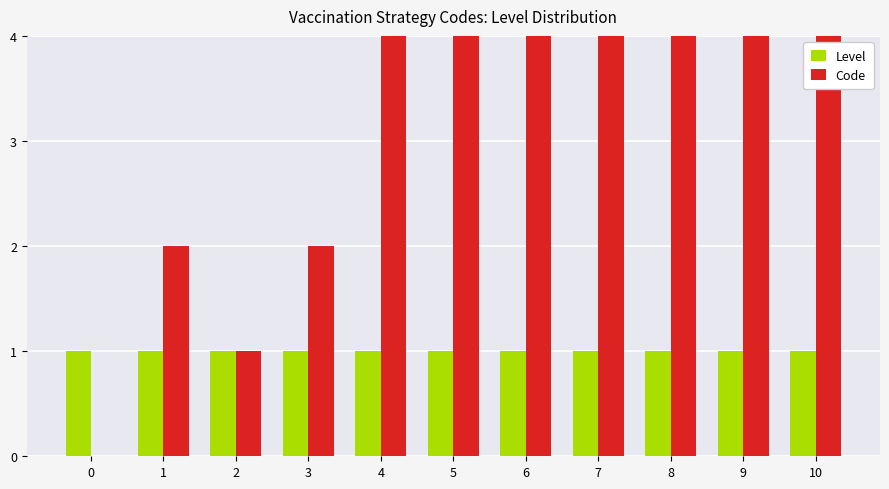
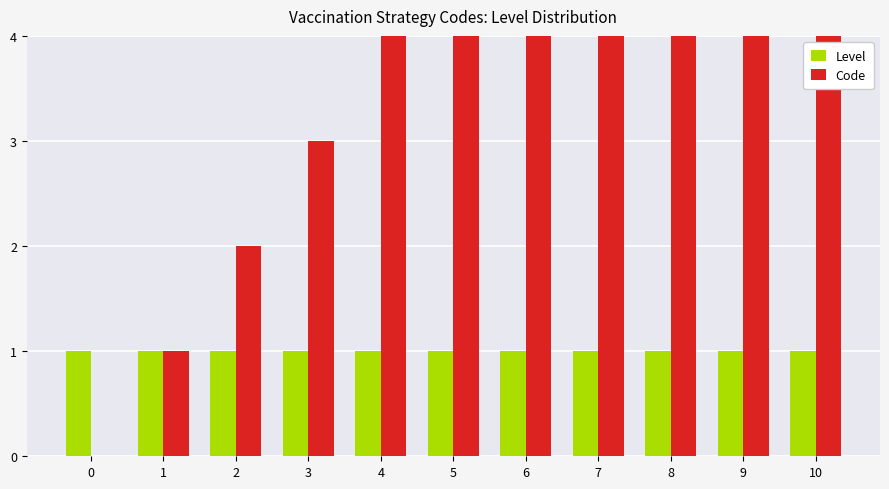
  {
    "Level": {
      "0": 1,
      "1": 1,
      "2": 1,
      "3": 1,
      "4": 1,
      "5": 1,
      "6": 1,
      "7": 1,
      "8": 1,
      "9": 1,
      "10": 1
    },
    "Code": {
      "0": 0,
-     "1": 2,
-     "2": 1,
-     "3": 2,
+     "1": 1,
+     "2": 2,
+     "3": 3,
      "4": 4
    }
  }
